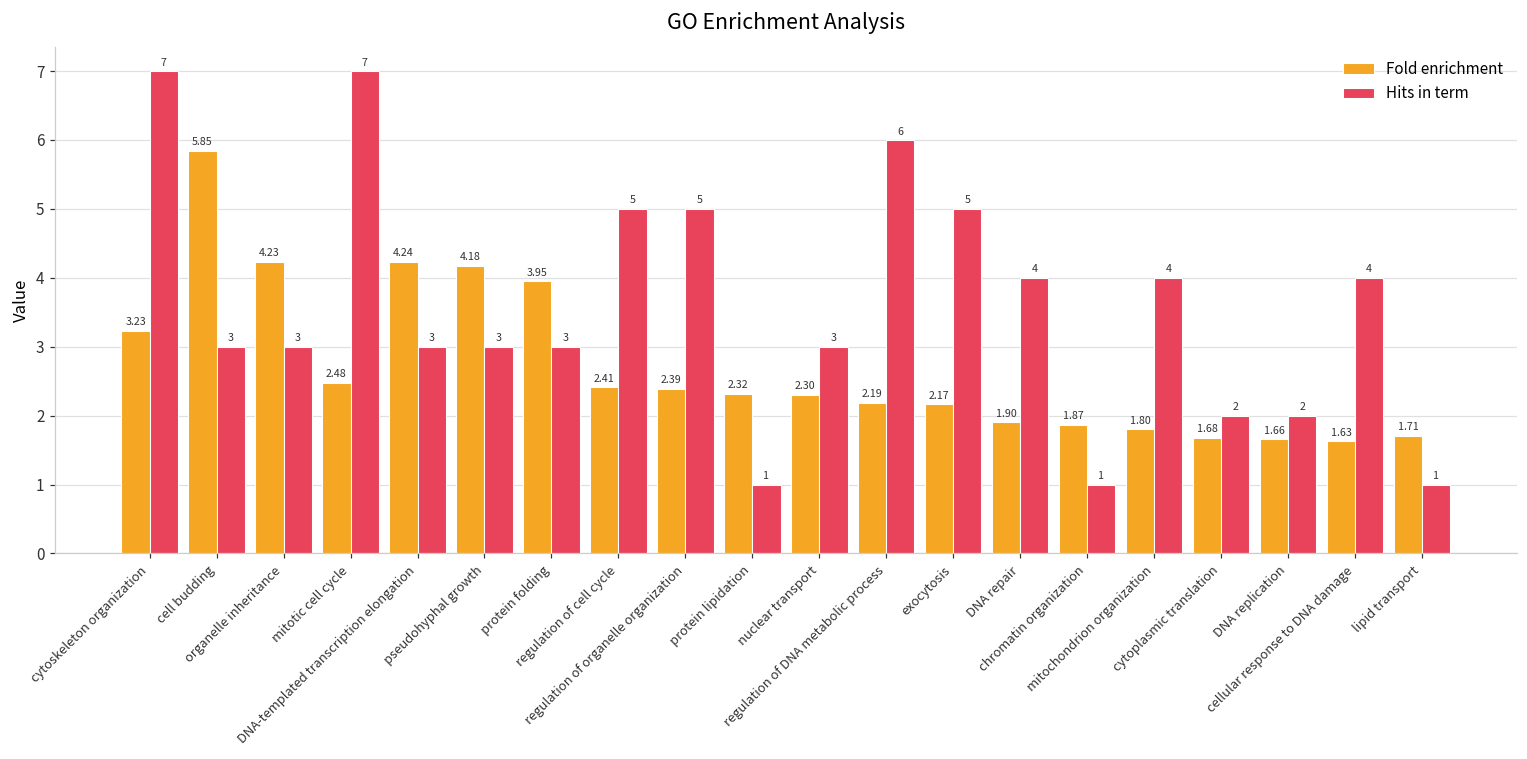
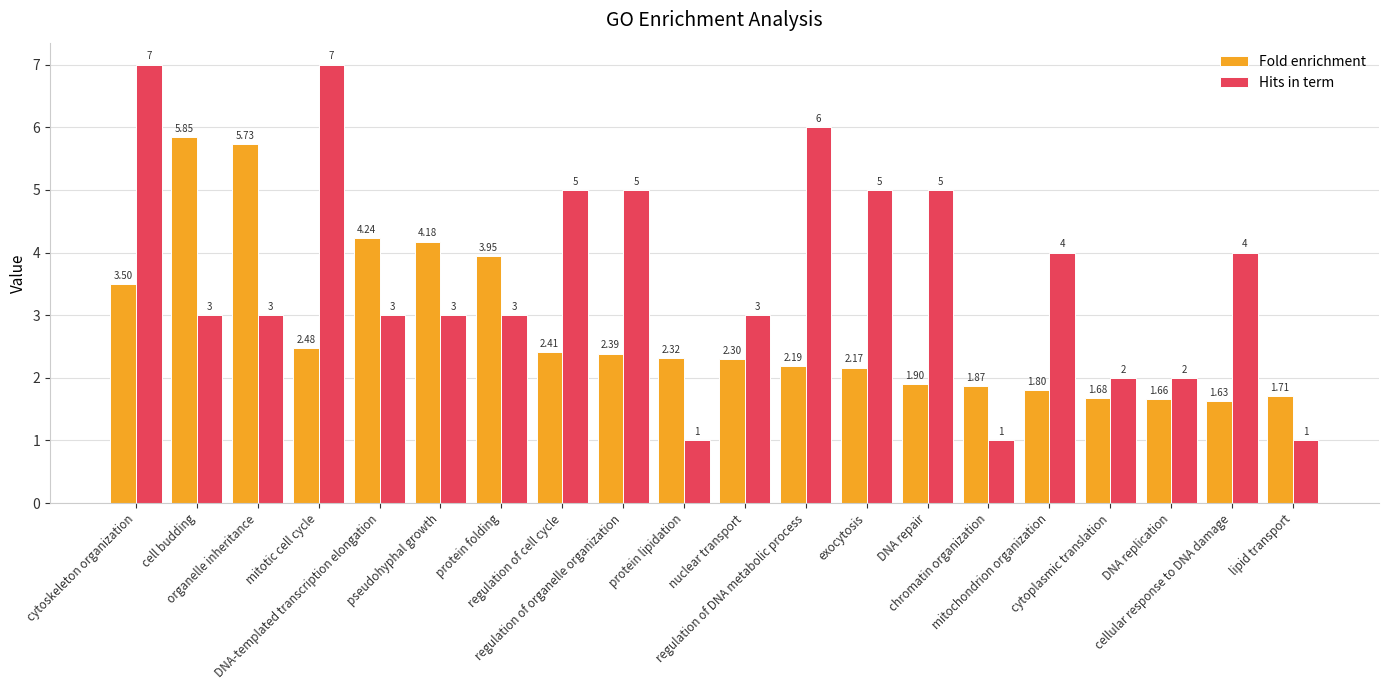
  {
    "Fold enrichment": {
-     "cytoskeleton organization": 3.23,
+     "cytoskeleton organization": 3.50,
      "cell budding": 5.85,
-     "organelle inheritance": 4.23,
+     "organelle inheritance": 5.73,
      "mitotic cell cycle": 2.48,
      "DNA-templated transcription elongation": 4.24,
      "pseudohyphal growth": 4.18,
      "protein folding": 3.95,
      "regulation of cell cycle": 2.41,
      "regulation of organelle organization": 2.39,
      "protein lipidation": 2.32,
      "nuclear transport": 2.30,
      "regulation of DNA metabolic process": 2.19,
      "exocytosis": 2.17,
      "DNA repair": 1.90,
      "chromatin organization": 1.87,
      "mitochondrion organization": 1.80,
      "cytoplasmic translation": 1.68,
      "DNA replication": 1.66,
      "cellular response to DNA damage": 1.63,
      "lipid transport": 1.71
    },
    "Hits in term": {
      "cytoskeleton organization": 7,
      "cell budding": 3,
      "organelle inheritance": 3,
      "mitotic cell cycle": 7,
      "DNA-templated transcription elongation": 3,
      "pseudohyphal growth": 3,
      "protein folding": 3,
      "regulation of cell cycle": 5,
      "regulation of organelle organization": 5,
      "protein lipidation": 1,
      "nuclear transport": 3,
      "regulation of DNA metabolic process": 6,
      "exocytosis": 5,
-     "DNA repair": 4,
+     "DNA repair": 5,
      "chromatin organization": 1,
      "mitochondrion organization": 4,
      "cytoplasmic translation": 2,
      "DNA replication": 2,
      "cellular response to DNA damage": 4,
      "lipid transport": 1
    }
  }
